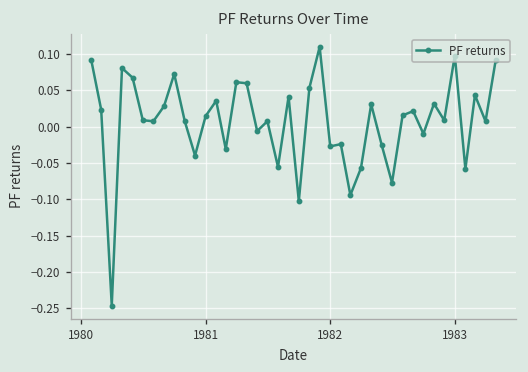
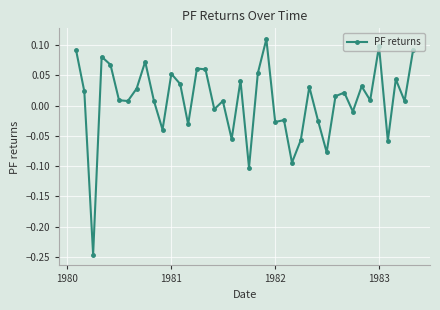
  {
-   "1981": 0.01,
+   "1981": 0.05,
    "1982": -0.03
  }
